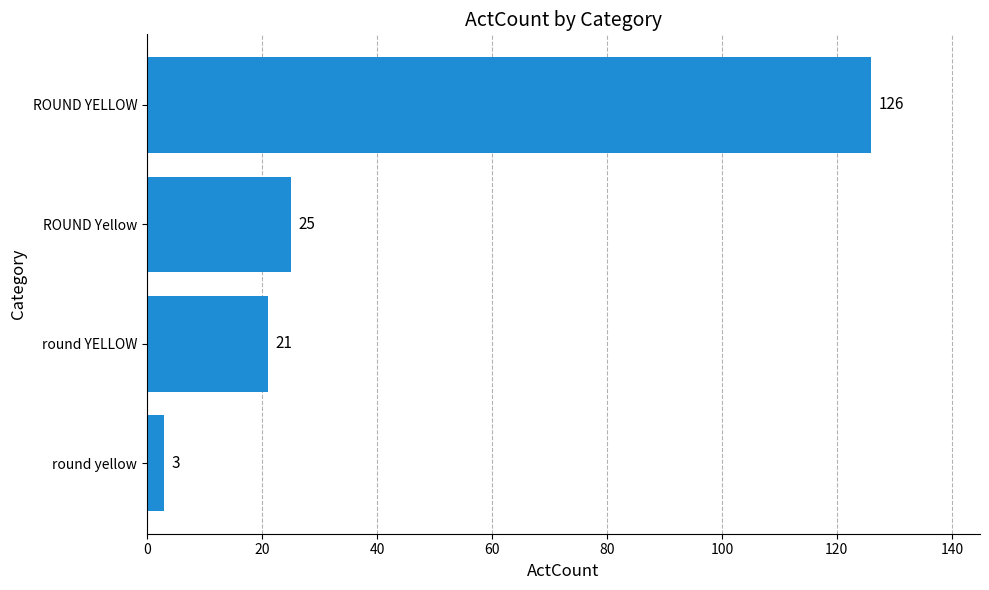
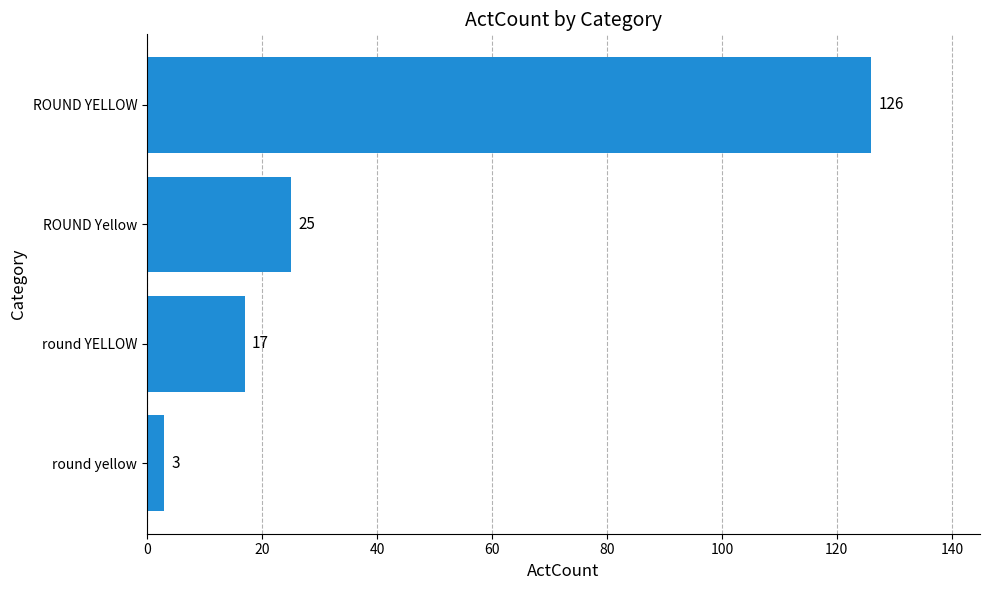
  {
    "ROUND YELLOW": 126,
    "ROUND Yellow": 25,
-   "round YELLOW": 21,
+   "round YELLOW": 17,
    "round yellow": 3
  }
